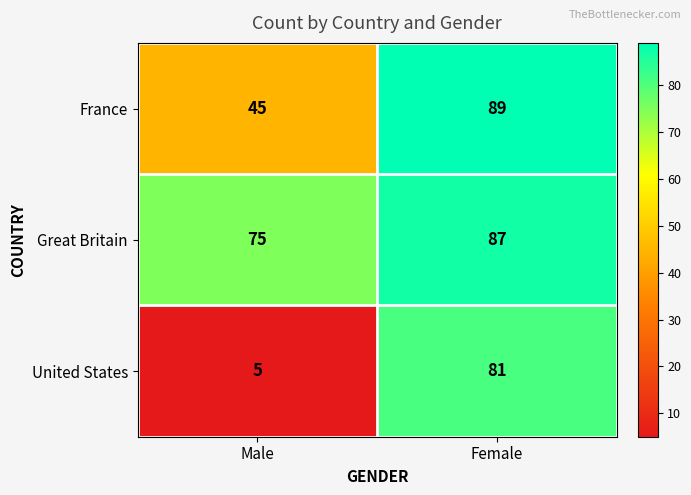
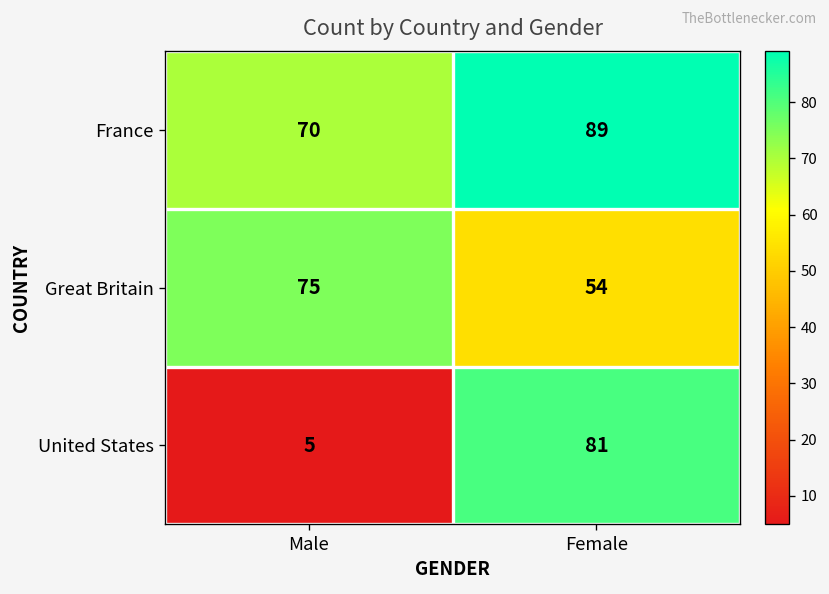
  {
    "France": {
-     "Male": 45,
+     "Male": 70,
      "Female": 89
    },
    "Great Britain": {
      "Male": 75,
-     "Female": 87
+     "Female": 54
    },
    "United States": {
      "Male": 5,
      "Female": 81
    }
  }
